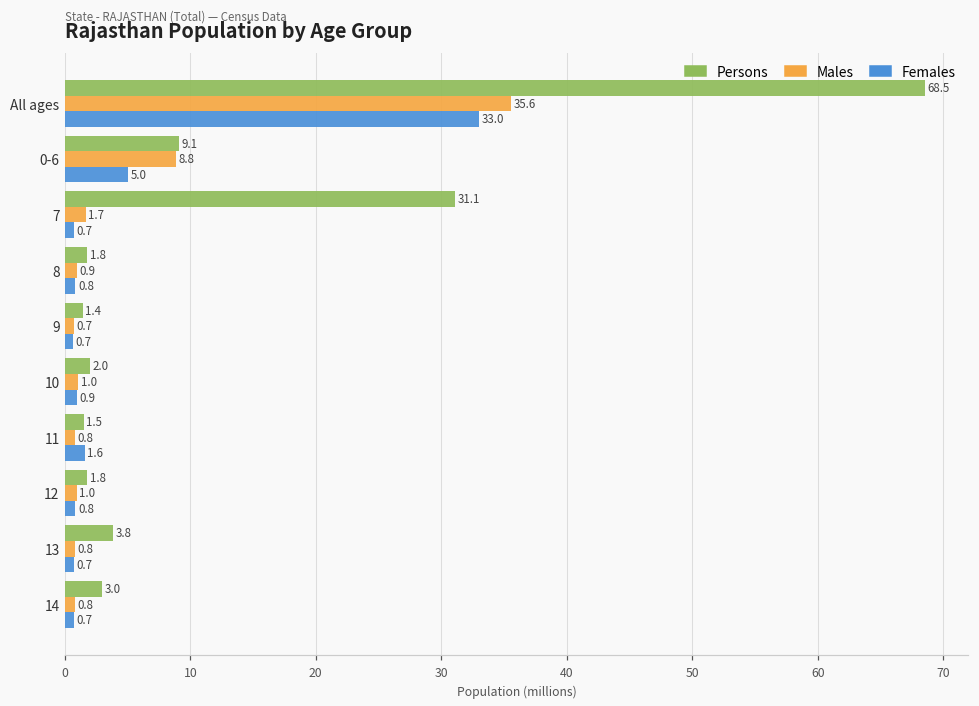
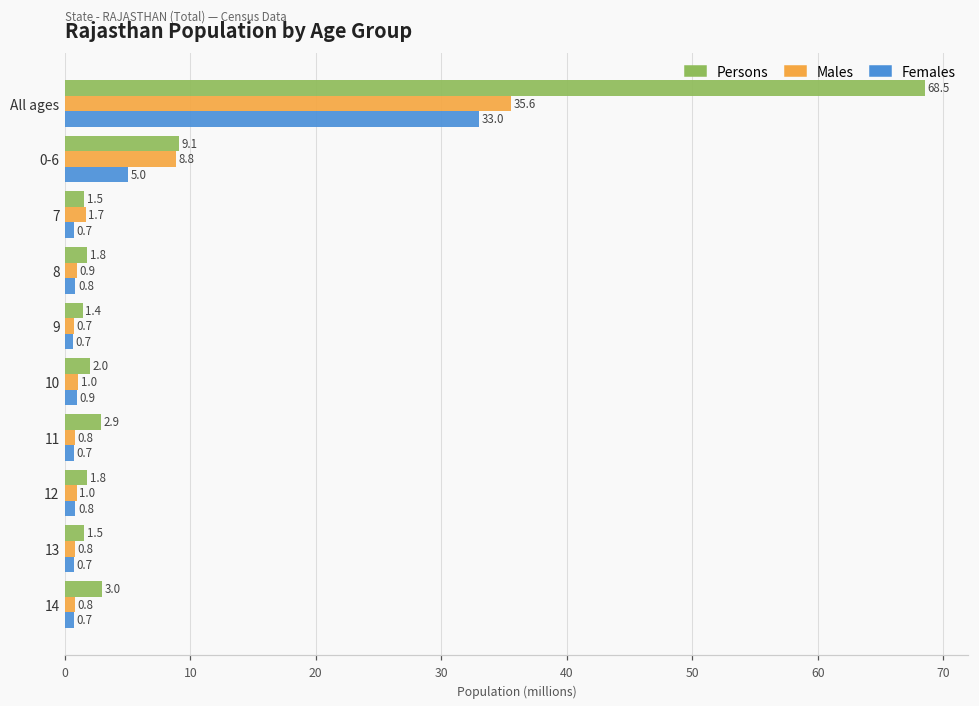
  {
    "Persons": {
      "All ages": 68.5,
      "0-6": 9.1,
-     "7": 31.1,
+     "7": 1.5,
      "8": 1.8,
      "9": 1.4,
      "10": 2.0,
-     "11": 1.5,
+     "11": 2.9,
      "12": 1.8,
-     "13": 3.8,
+     "13": 1.5,
      "14": 3.0
    },
    "Males": {
      "All ages": 35.6,
      "0-6": 8.8,
      "7": 1.7,
      "8": 0.9,
      "9": 0.7,
      "10": 1.0,
      "11": 0.8,
      "12": 1.0,
      "13": 0.8,
      "14": 0.8
    },
    "Females": {
      "All ages": 33.0,
      "0-6": 5.0,
      "7": 0.7,
      "8": 0.8,
      "9": 0.7,
      "10": 0.9,
-     "11": 1.6,
+     "11": 0.7,
      "12": 0.8,
      "13": 0.7,
      "14": 0.7
    }
  }
